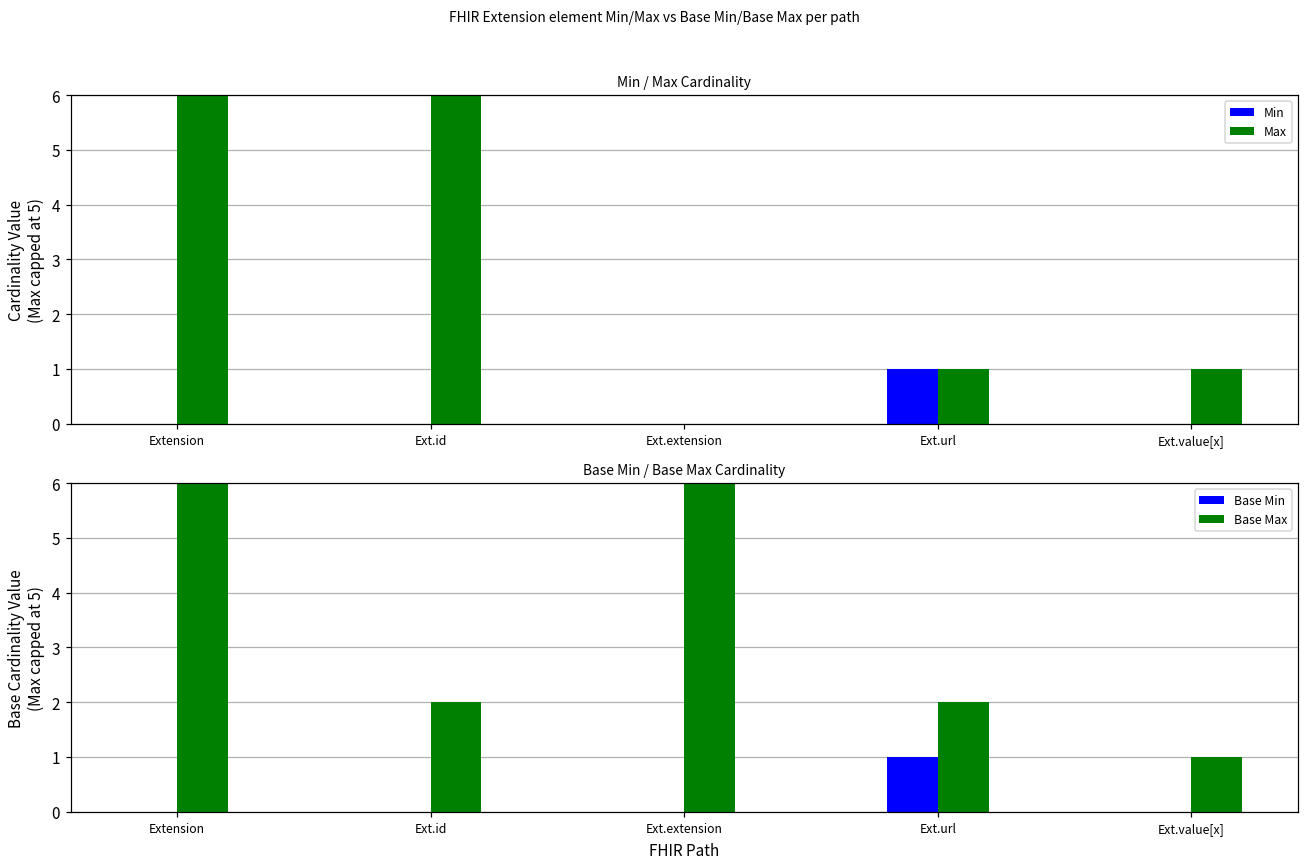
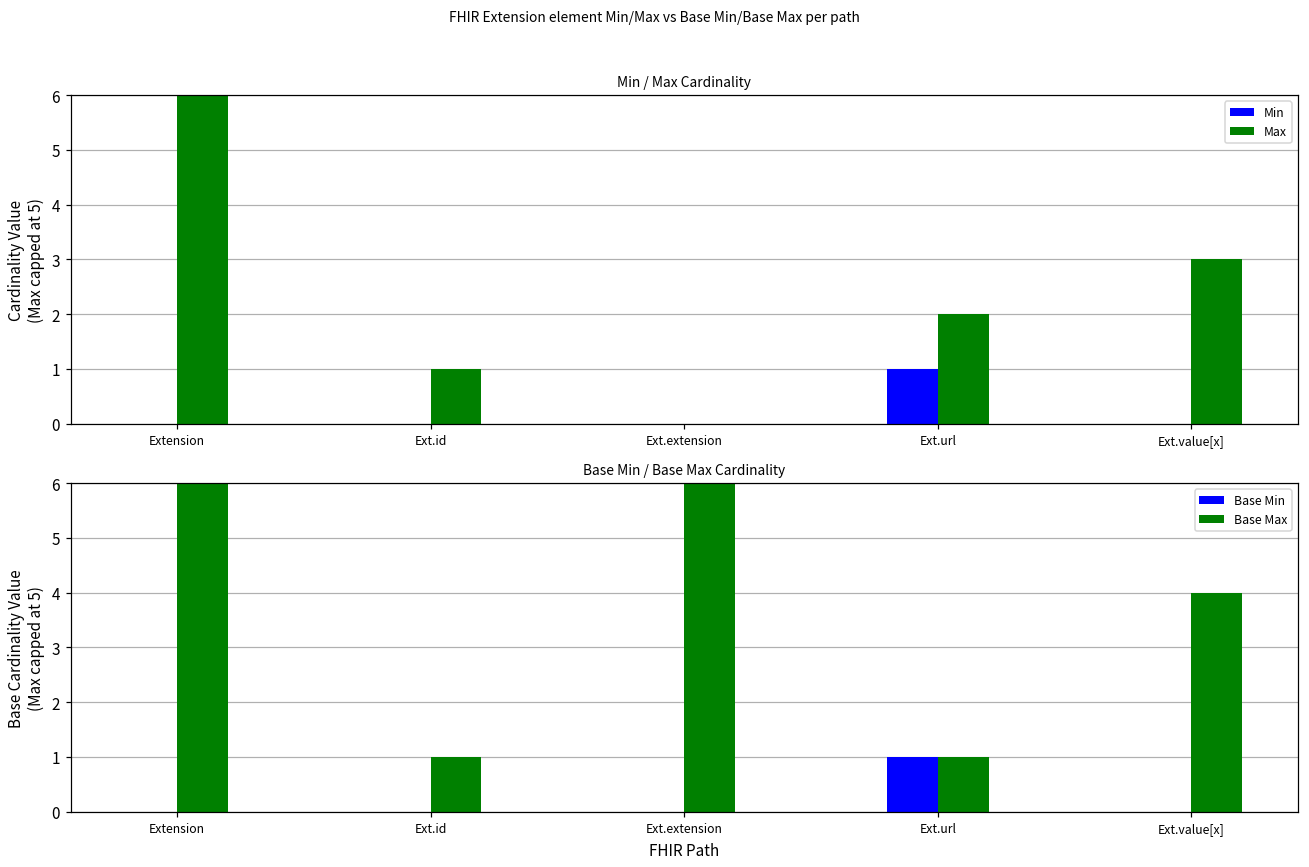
  {
    "Min / Max Cardinality": {
      "Min": {
        "Extension": 0,
        "Ext.id": 0,
        "Ext.extension": 0,
        "Ext.url": 1,
        "Ext.value[x]": 0
      },
      "Max": {
-       "Ext.id": 6,
+       "Ext.id": 1,
        "Ext.extension": 0,
-       "Ext.url": 1,
-       "Ext.value[x]": 1
+       "Ext.url": 2,
+       "Ext.value[x]": 3
      }
    },
    "Base Min / Base Max Cardinality": {
      "Base Min": {
        "Extension": 0,
        "Ext.id": 0,
        "Ext.extension": 0,
        "Ext.url": 1,
        "Ext.value[x]": 0
      },
      "Base Max": {
-       "Ext.id": 2,
-       "Ext.url": 2,
-       "Ext.value[x]": 1
+       "Ext.id": 1,
+       "Ext.url": 1,
+       "Ext.value[x]": 4
      }
    }
  }
